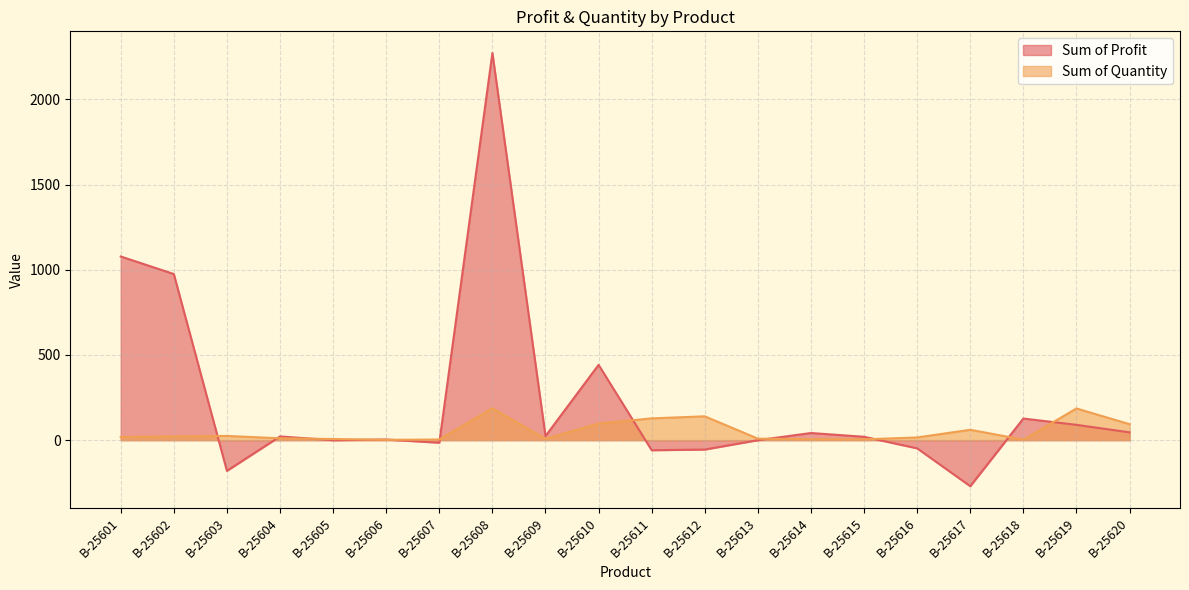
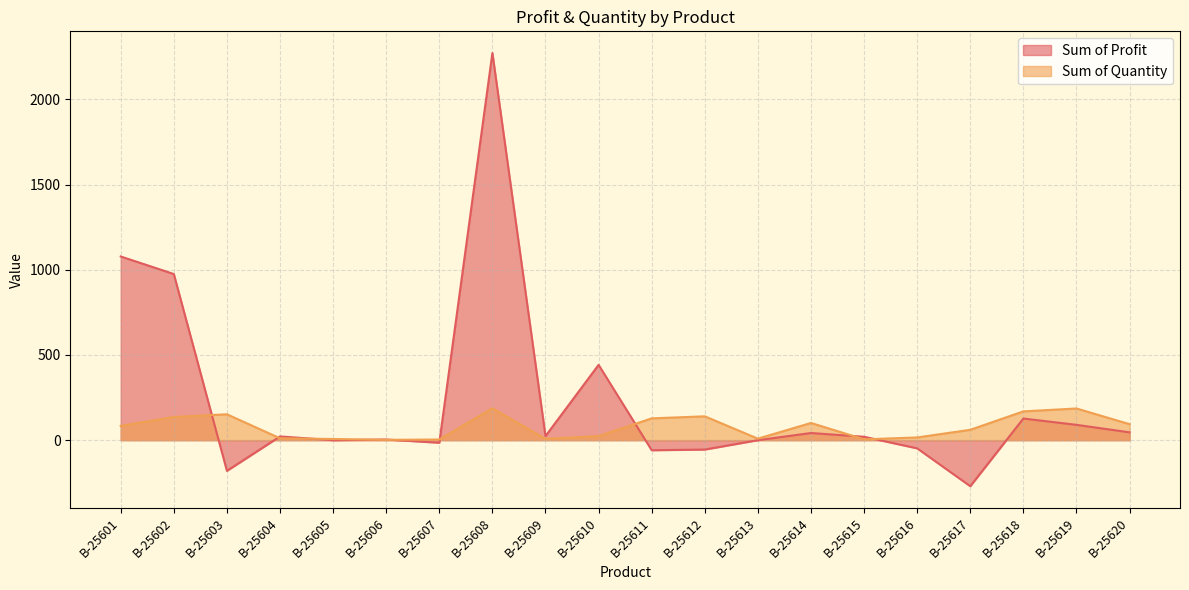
  {
    "Sum of Quantity": {
-     "B-25601": 20,
-     "B-25602": 20,
-     "B-25603": 30,
+     "B-25601": 80,
+     "B-25602": 140,
+     "B-25603": 150,
      "B-25608": 190,
      "B-25609": 10,
-     "B-25610": 100,
+     "B-25610": 20,
      "B-25611": 130,
      "B-25612": 140,
-     "B-25614": 10,
+     "B-25614": 100,
      "B-25616": 20,
      "B-25617": 60,
-     "B-25618": 0,
+     "B-25618": 170,
      "B-25619": 190,
      "B-25620": 90
    }
  }
